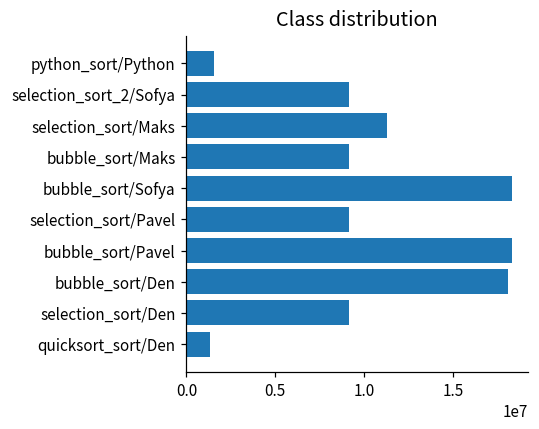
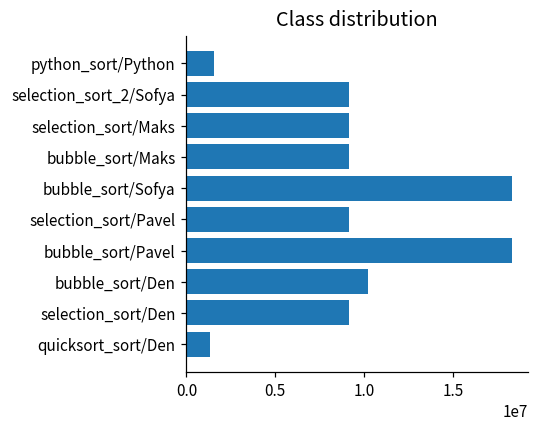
  {
    "python_sort/Python": 1600000,
    "selection_sort_2/Sofya": 9200000,
-   "selection_sort/Maks": 11300000,
+   "selection_sort/Maks": 9200000,
    "bubble_sort/Maks": 9200000,
    "bubble_sort/Sofya": 18300000,
    "selection_sort/Pavel": 9200000,
    "bubble_sort/Pavel": 18300000,
-   "bubble_sort/Den": 18100000,
+   "bubble_sort/Den": 10200000,
    "selection_sort/Den": 9200000,
    "quicksort_sort/Den": 1300000
  }
